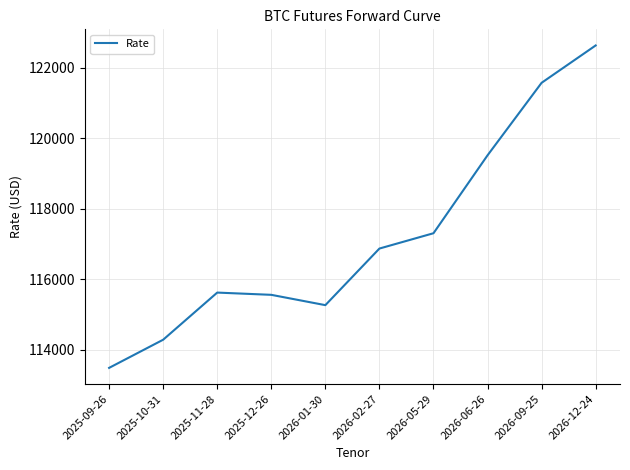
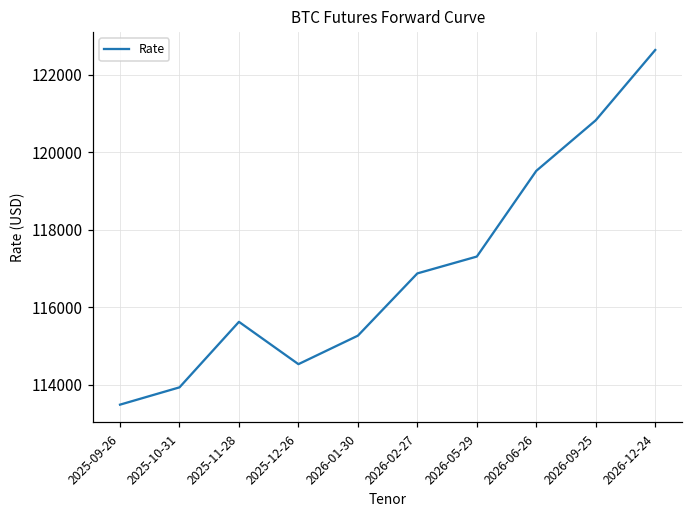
  {
    "2025-09-26": 113500,
-   "2025-10-31": 114300,
+   "2025-10-31": 113900,
    "2025-11-28": 115600,
-   "2025-12-26": 115600,
+   "2025-12-26": 114500,
    "2026-01-30": 115300,
    "2026-02-27": 116900,
    "2026-05-29": 117300,
    "2026-06-26": 119500,
-   "2026-09-25": 121600,
+   "2026-09-25": 120800,
    "2026-12-24": 122600
  }
